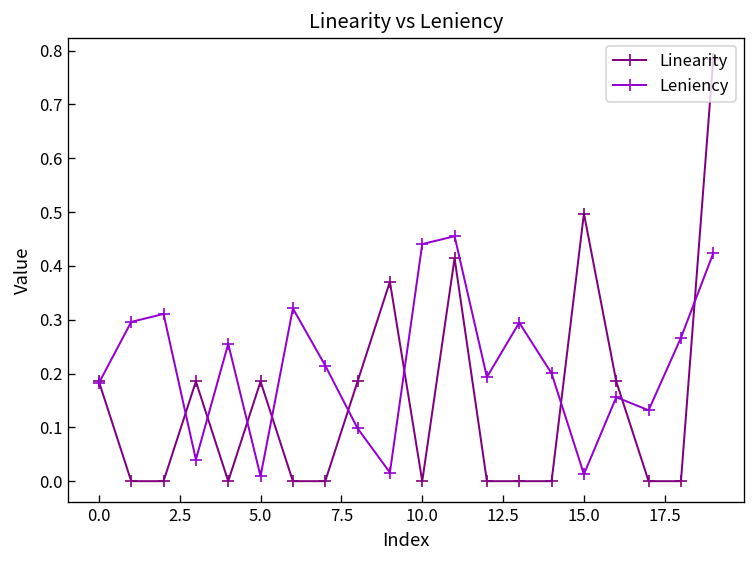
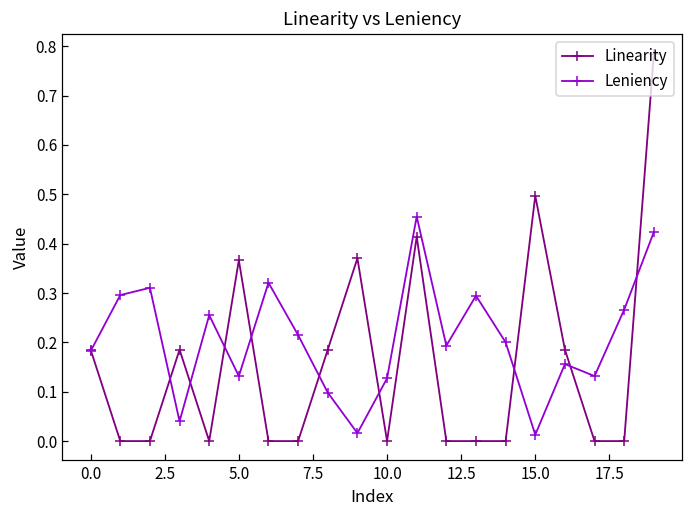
  {
    "Linearity": {
-     "5.0": 0.19,
+     "5.0": 0.37,
      "10.0": 0.00,
      "15.0": 0.50
    },
    "Leniency": {
-     "5.0": 0.01,
-     "10.0": 0.44,
+     "5.0": 0.13,
+     "10.0": 0.13,
      "15.0": 0.01
    }
  }
